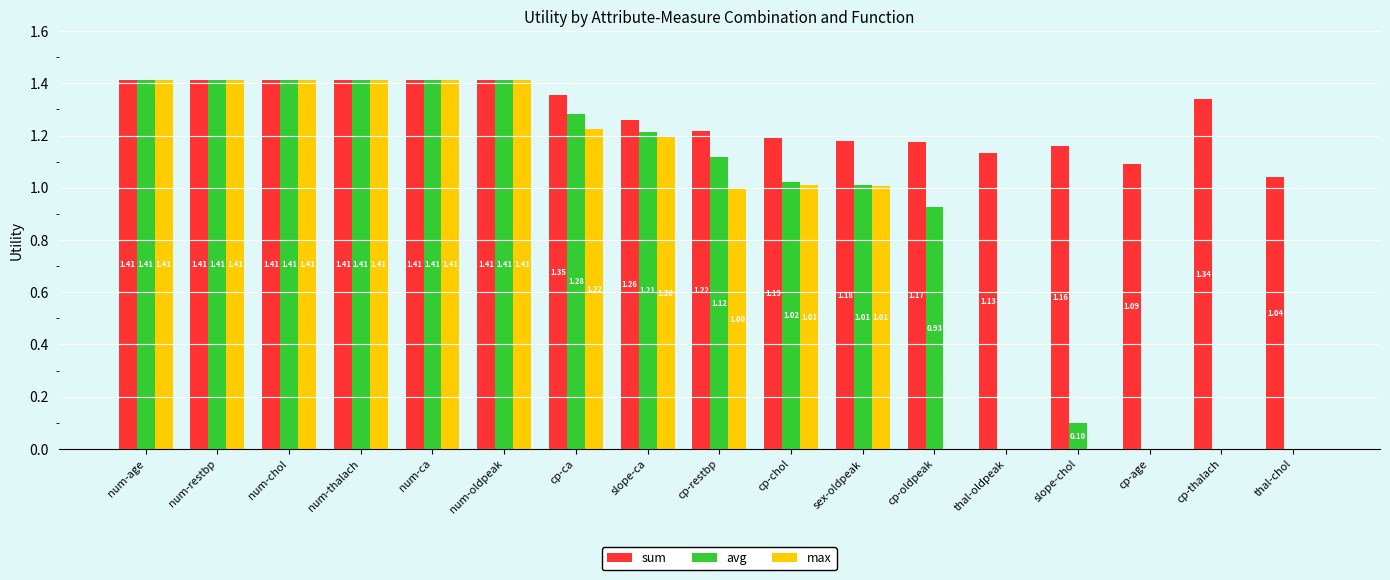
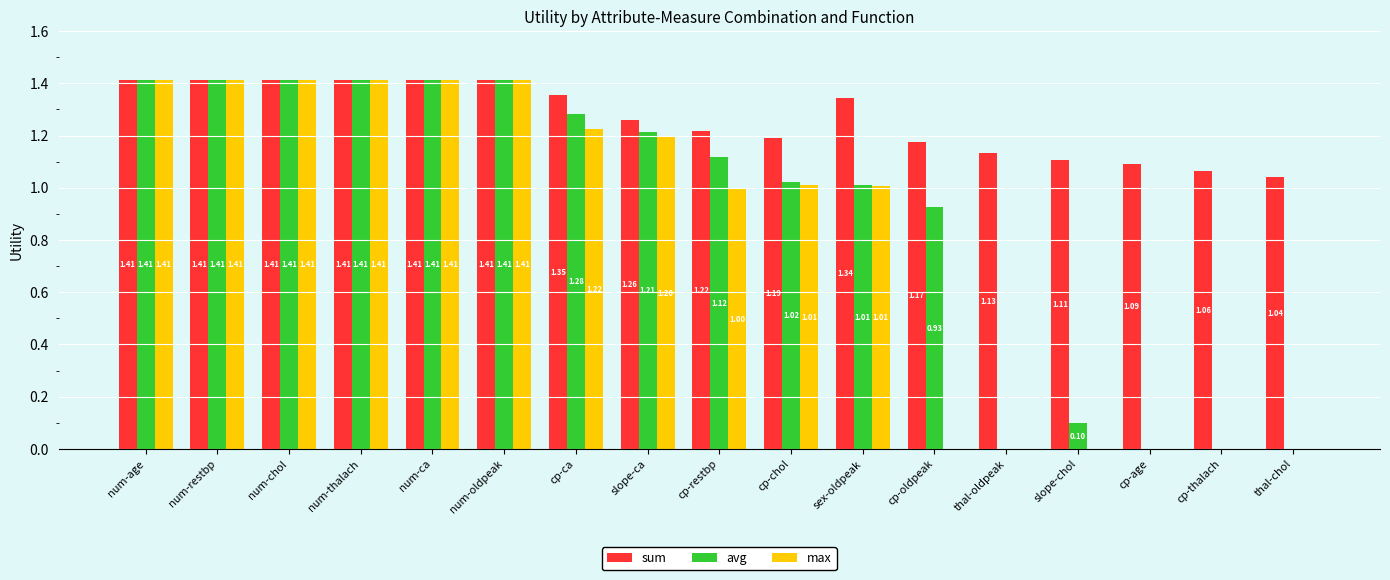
  {
    "sum": {
      "num-age": 1.41,
      "num-restbp": 1.41,
      "num-chol": 1.41,
      "num-thalach": 1.41,
      "num-ca": 1.41,
      "num-oldpeak": 1.41,
      "cp-ca": 1.35,
      "slope-ca": 1.26,
      "cp-restbp": 1.22,
      "cp-chol": 1.19,
-     "sex-oldpeak": 1.18,
+     "sex-oldpeak": 1.34,
      "cp-oldpeak": 1.17,
      "thal-oldpeak": 1.13,
-     "slope-chol": 1.16,
+     "slope-chol": 1.11,
      "cp-age": 1.09,
-     "cp-thalach": 1.34,
+     "cp-thalach": 1.06,
      "thal-chol": 1.04
    },
    "avg": {
      "num-age": 1.41,
      "num-restbp": 1.41,
      "num-chol": 1.41,
      "num-thalach": 1.41,
      "num-ca": 1.41,
      "num-oldpeak": 1.41,
      "cp-ca": 1.28,
      "slope-ca": 1.21,
      "cp-restbp": 1.12,
      "cp-chol": 1.02,
      "sex-oldpeak": 1.01,
      "cp-oldpeak": 0.93,
      "slope-chol": 0.10
    },
    "max": {
      "num-age": 1.41,
      "num-restbp": 1.41,
      "num-chol": 1.41,
      "num-thalach": 1.41,
      "num-ca": 1.41,
      "num-oldpeak": 1.41,
      "cp-ca": 1.22,
      "slope-ca": 1.20,
      "cp-restbp": 1.00,
      "cp-chol": 1.01,
      "sex-oldpeak": 1.01
    }
  }
